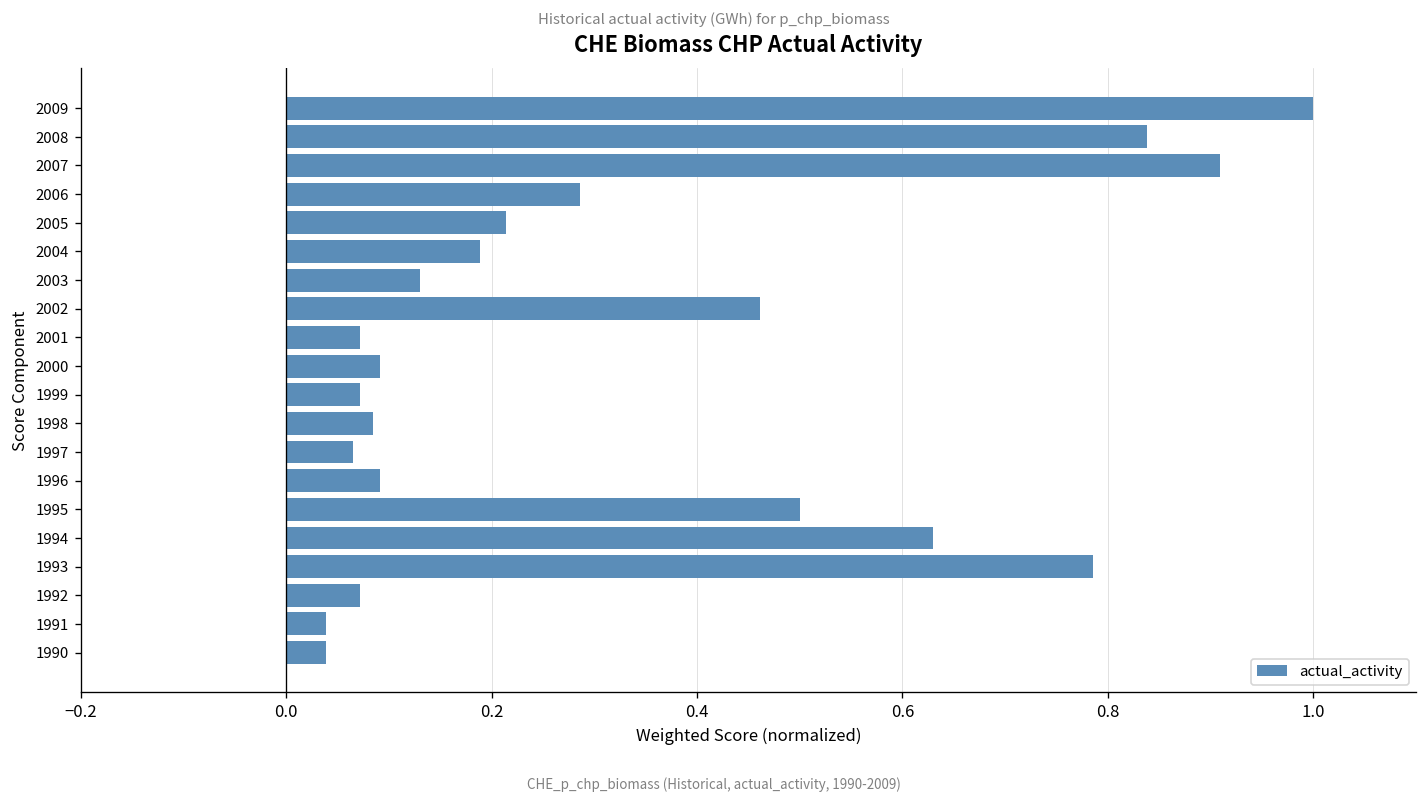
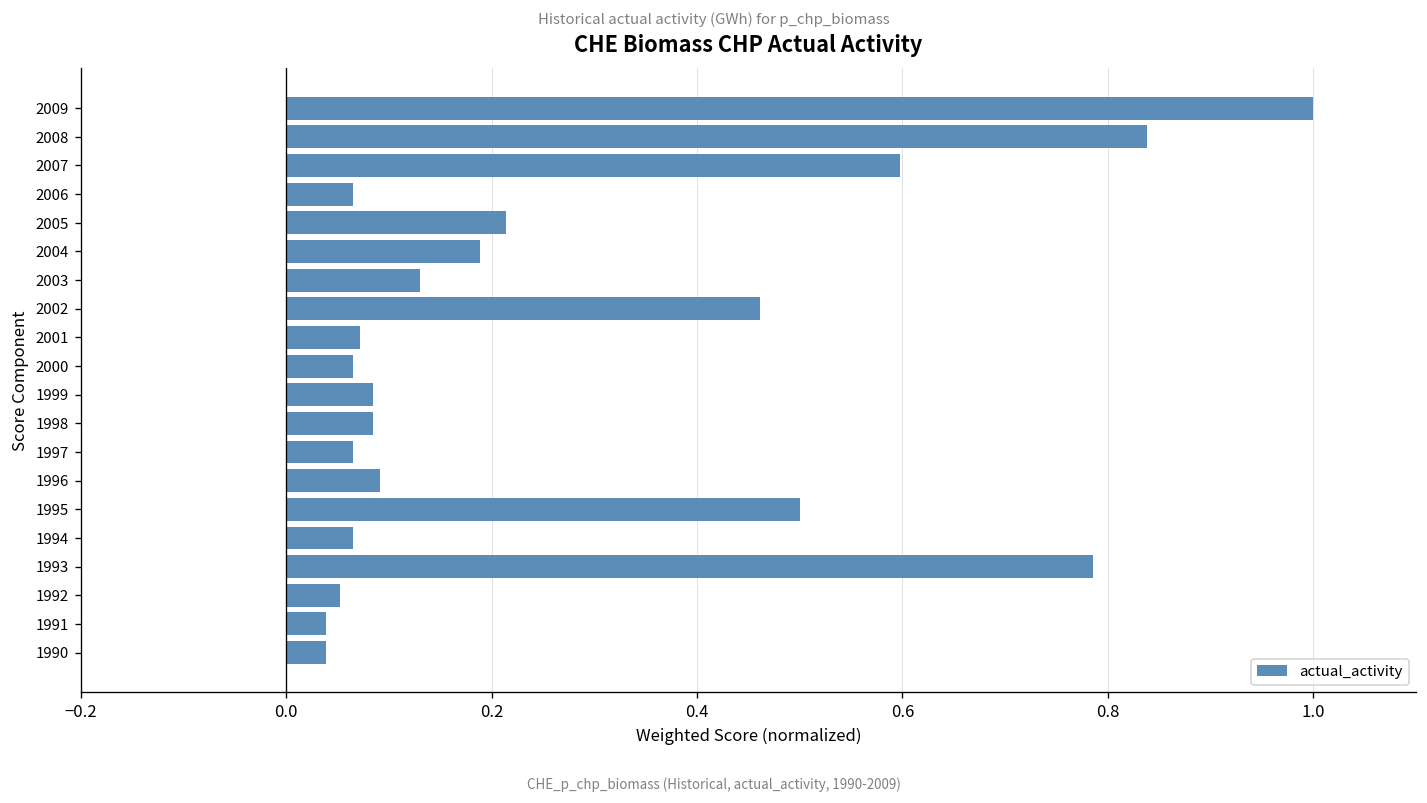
  {
    "2009": 1.00,
    "2008": 0.84,
-   "2007": 0.91,
-   "2006": 0.29,
+   "2007": 0.60,
+   "2006": 0.06,
    "2005": 0.21,
    "2004": 0.19,
    "2003": 0.13,
    "2002": 0.46,
    "2001": 0.07,
-   "2000": 0.09,
-   "1999": 0.07,
+   "2000": 0.06,
+   "1999": 0.08,
    "1998": 0.08,
    "1997": 0.06,
    "1996": 0.09,
    "1995": 0.50,
-   "1994": 0.63,
+   "1994": 0.06,
    "1993": 0.79,
-   "1992": 0.07,
+   "1992": 0.05,
    "1991": 0.04,
    "1990": 0.04
  }
